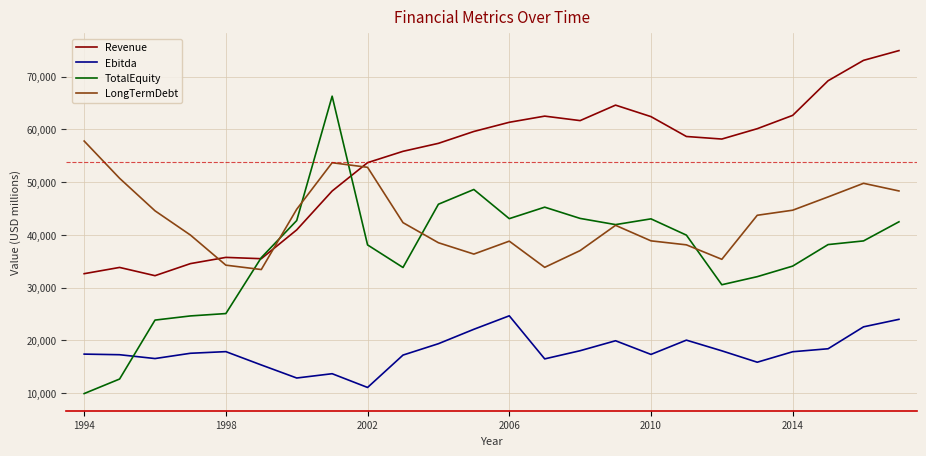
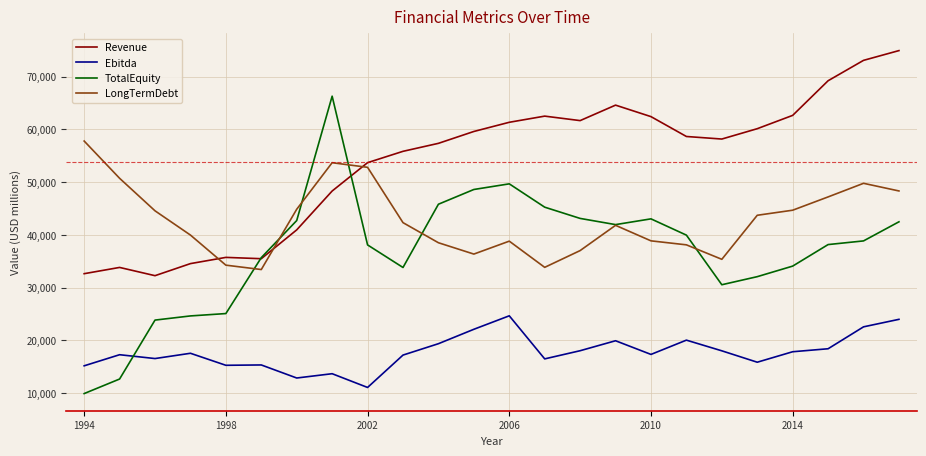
  {
    "Revenue": {
      "1994": "33,000",
      "1998": "36,000",
      "2002": "54,000",
      "2006": "61,000",
      "2010": "62,000",
      "2014": "63,000"
    },
    "Ebitda": {
-     "1994": "17,000",
-     "1998": "18,000",
+     "1994": "15,000",
+     "1998": "15,000",
      "2002": "11,000",
      "2006": "25,000",
      "2010": "17,000",
      "2014": "18,000"
    },
    "TotalEquity": {
      "1994": "10,000",
      "1998": "25,000",
      "2002": "38,000",
-     "2006": "43,000",
+     "2006": "50,000",
      "2010": "43,000",
      "2014": "34,000"
    },
    "LongTermDebt": {
      "1994": "58,000",
      "1998": "34,000",
      "2002": "53,000",
      "2006": "39,000",
      "2010": "39,000",
      "2014": "45,000"
    }
  }
